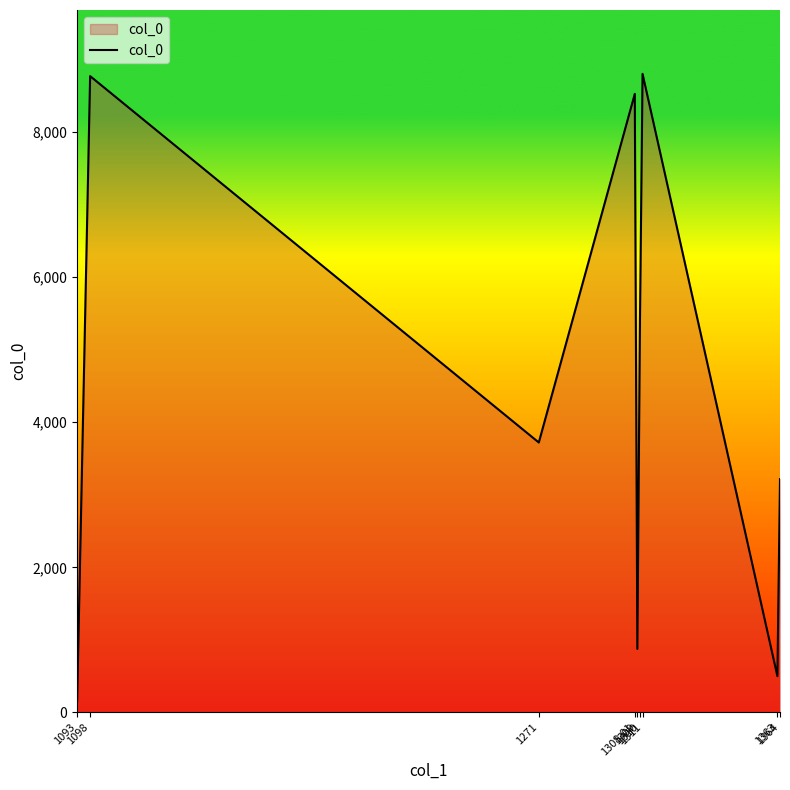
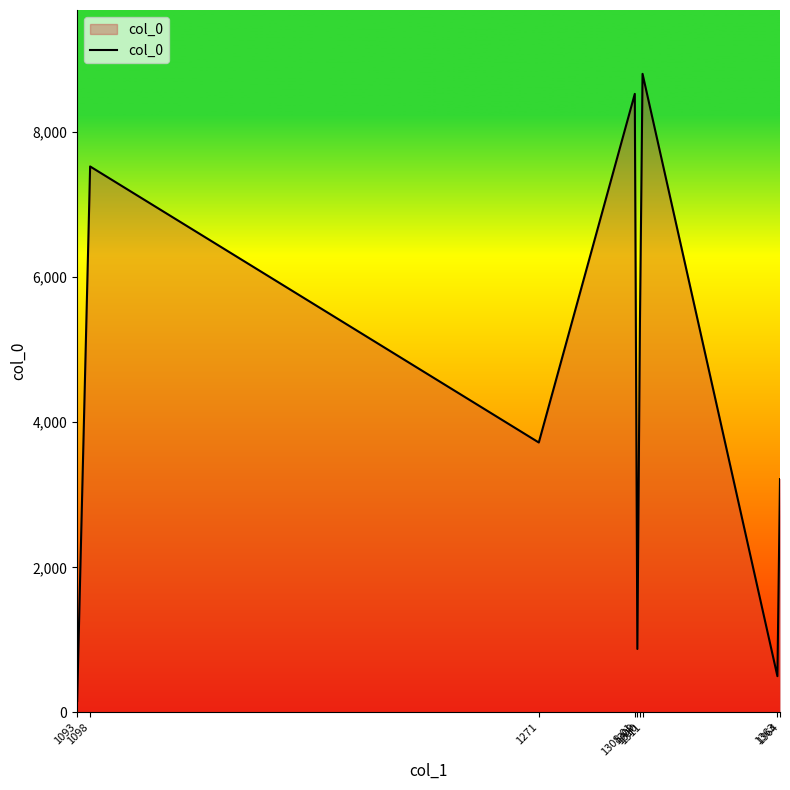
  {
    "1093": "200",
-   "1098": "8,800",
+   "1098": "7,500",
    "1271": "3,700",
    "1308.01": "8,500",
    "1309": "900",
    "1310": "5,400",
    "1311": "8,800",
    "1363": "500",
    "1364": "3,200"
  }
